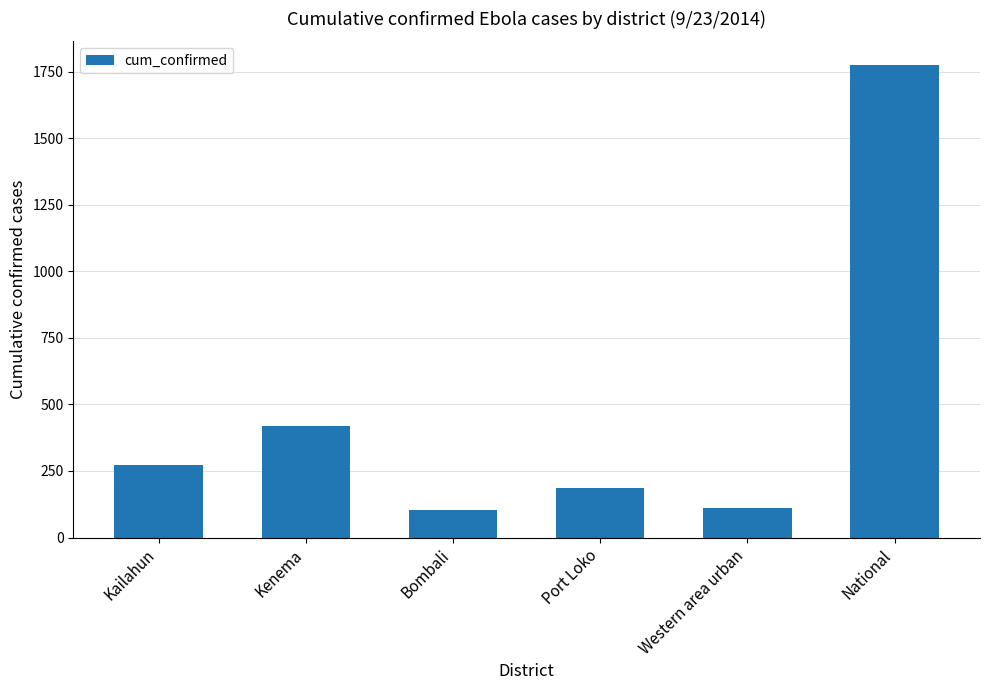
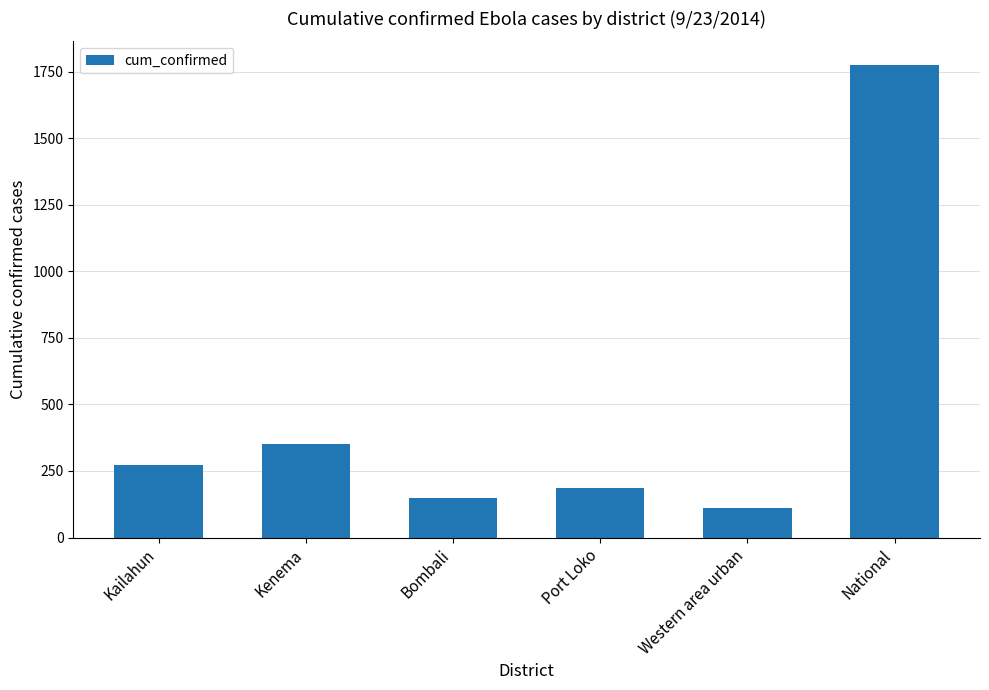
  {
    "Kailahun": 270,
-   "Kenema": 420,
-   "Bombali": 110,
+   "Kenema": 350,
+   "Bombali": 150,
    "Port Loko": 190,
    "Western area urban": 110,
    "National": 1780
  }
